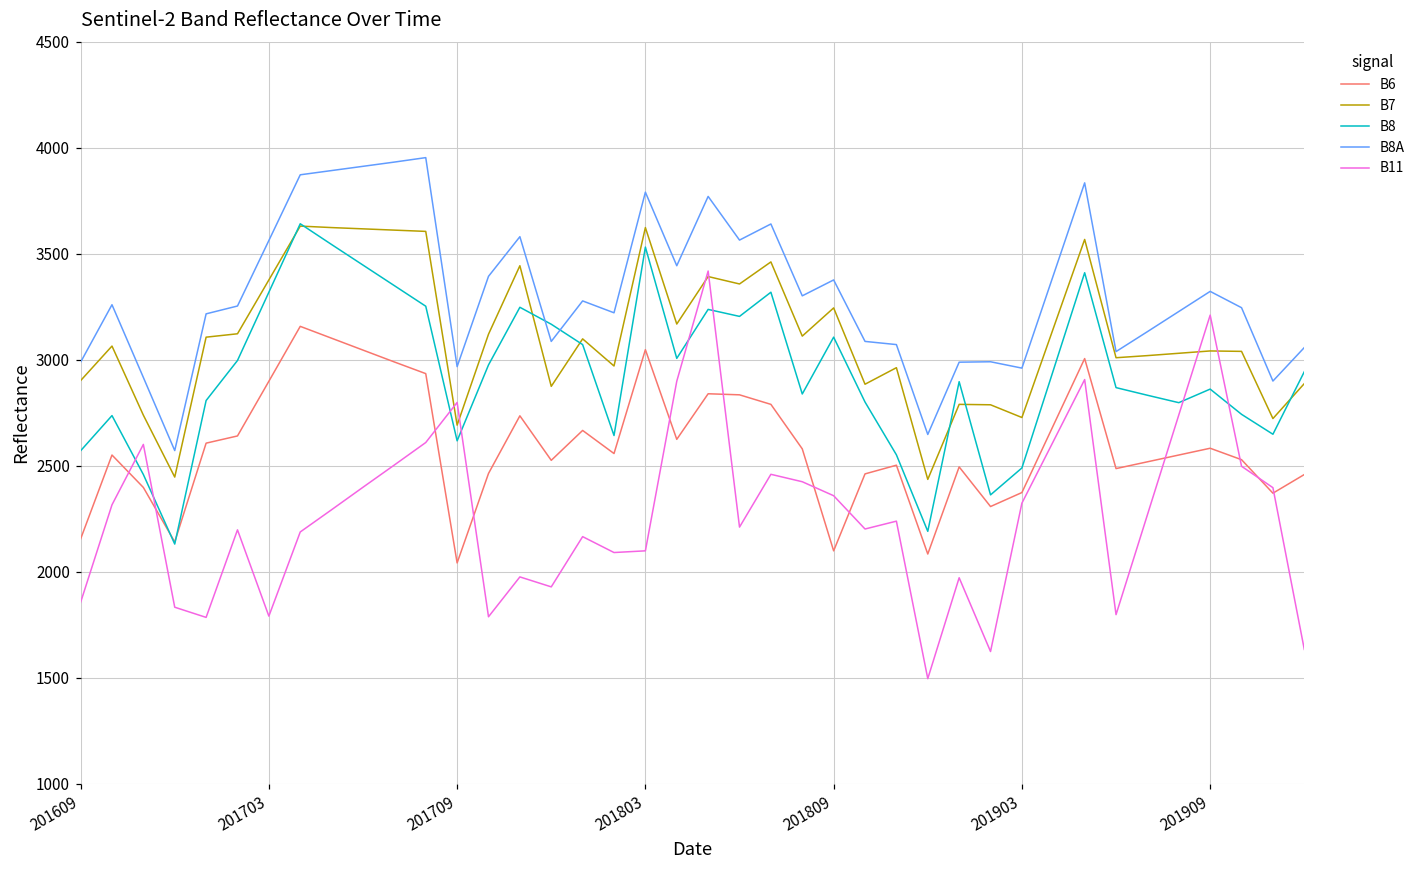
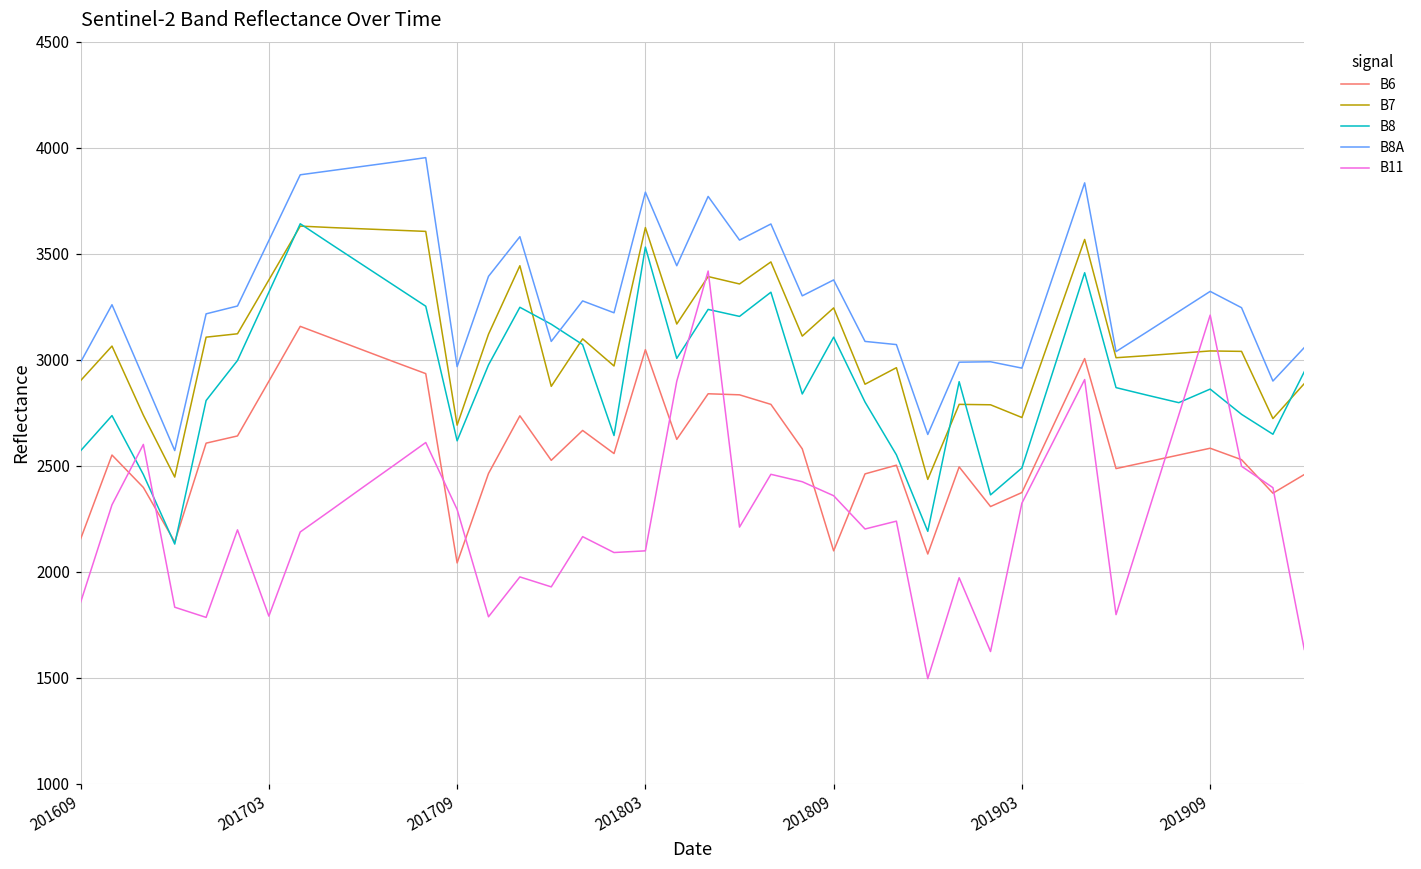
  {
    "B6": {
      "201609": 2150,
      "201703": 2900,
      "201709": 2040,
      "201803": 3050,
      "201809": 2100,
      "201903": 2370,
      "201909": 2580
    },
    "B7": {
      "201609": 2900,
      "201703": 3380,
      "201709": 2690,
      "201803": 3620,
      "201809": 3240,
      "201903": 2730,
      "201909": 3040
    },
    "B8": {
      "201609": 2570,
      "201703": 3320,
      "201709": 2620,
      "201803": 3530,
      "201809": 3110,
      "201903": 2490,
      "201909": 2860
    },
    "B8A": {
      "201609": 2990,
      "201703": 3560,
      "201709": 2970,
      "201803": 3790,
      "201809": 3380,
      "201903": 2960,
      "201909": 3320
    },
    "B11": {
      "201609": 1860,
      "201703": 1790,
-     "201709": 2800,
+     "201709": 2290,
      "201803": 2100,
      "201809": 2360,
      "201903": 2320,
      "201909": 3210
    }
  }
